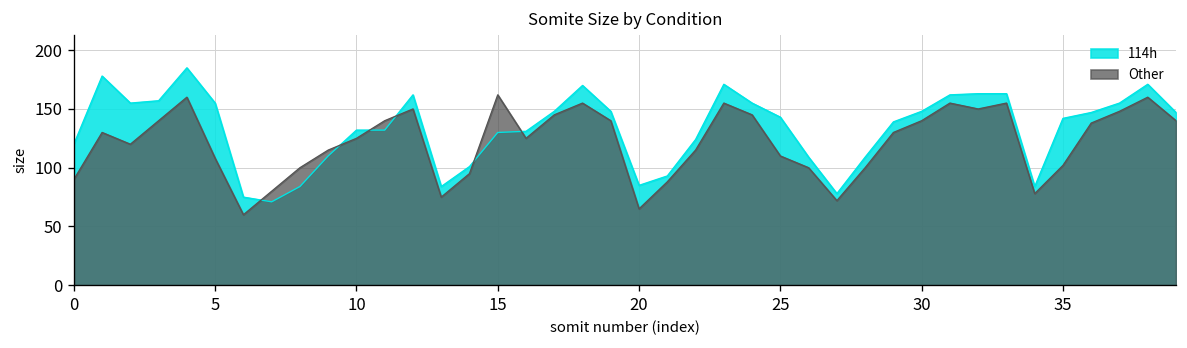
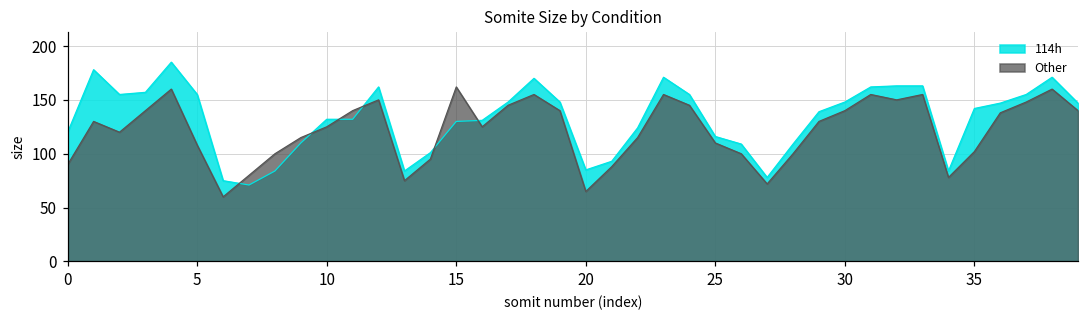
  {
    "114h": {
      "0": 120,
      "5": 160,
      "10": 130,
      "15": 130,
      "20": 90,
-     "25": 140,
+     "25": 120,
      "30": 150,
      "35": 140
    },
    "Other": {
      "0": 90,
      "5": 110,
      "10": 130,
      "15": 160,
      "20": 70,
      "25": 110,
      "30": 140,
      "35": 100
    }
  }
